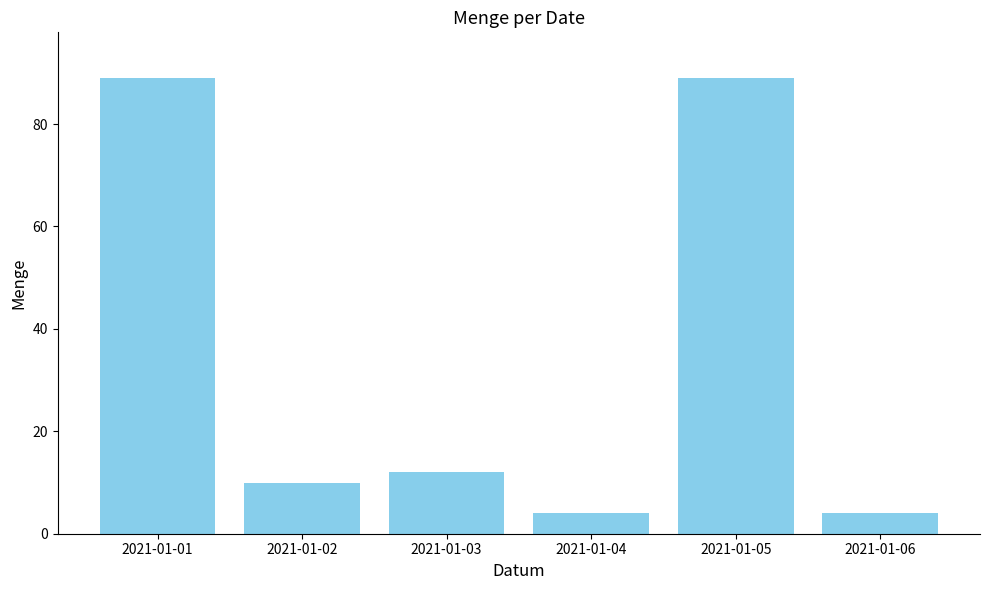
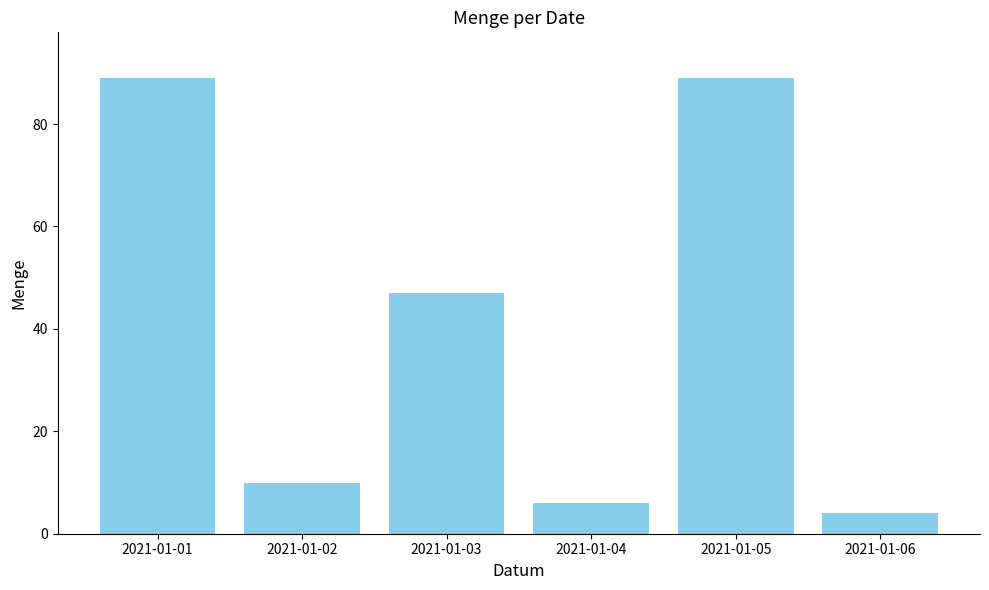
  {
    "2021-01-01": 89,
    "2021-01-02": 10,
-   "2021-01-03": 12,
-   "2021-01-04": 4,
+   "2021-01-03": 47,
+   "2021-01-04": 6,
    "2021-01-05": 89,
    "2021-01-06": 4
  }
